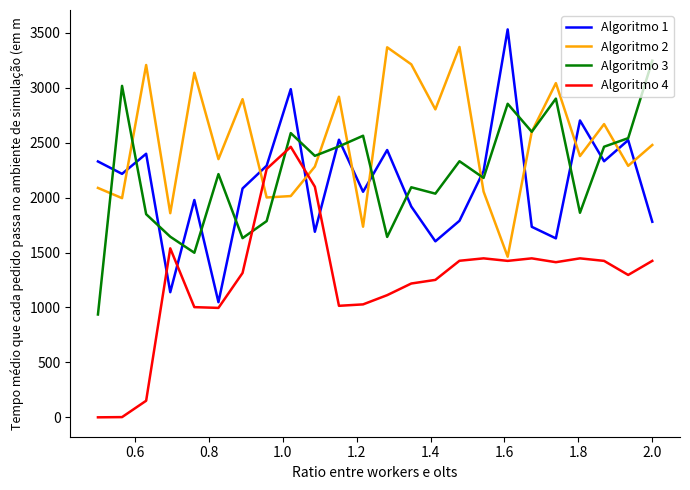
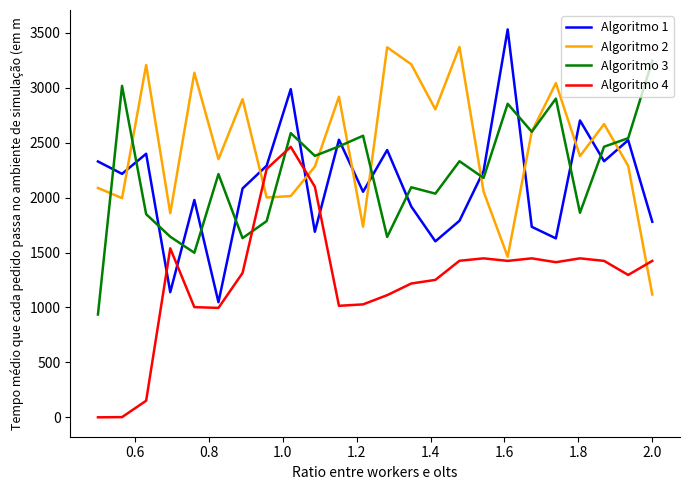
  {
    "Algoritmo 1": {
      "2.0": 1780
    },
    "Algoritmo 2": {
-     "2.0": 2480
+     "2.0": 1120
    },
    "Algoritmo 4": {
      "2.0": 1420
    }
  }
